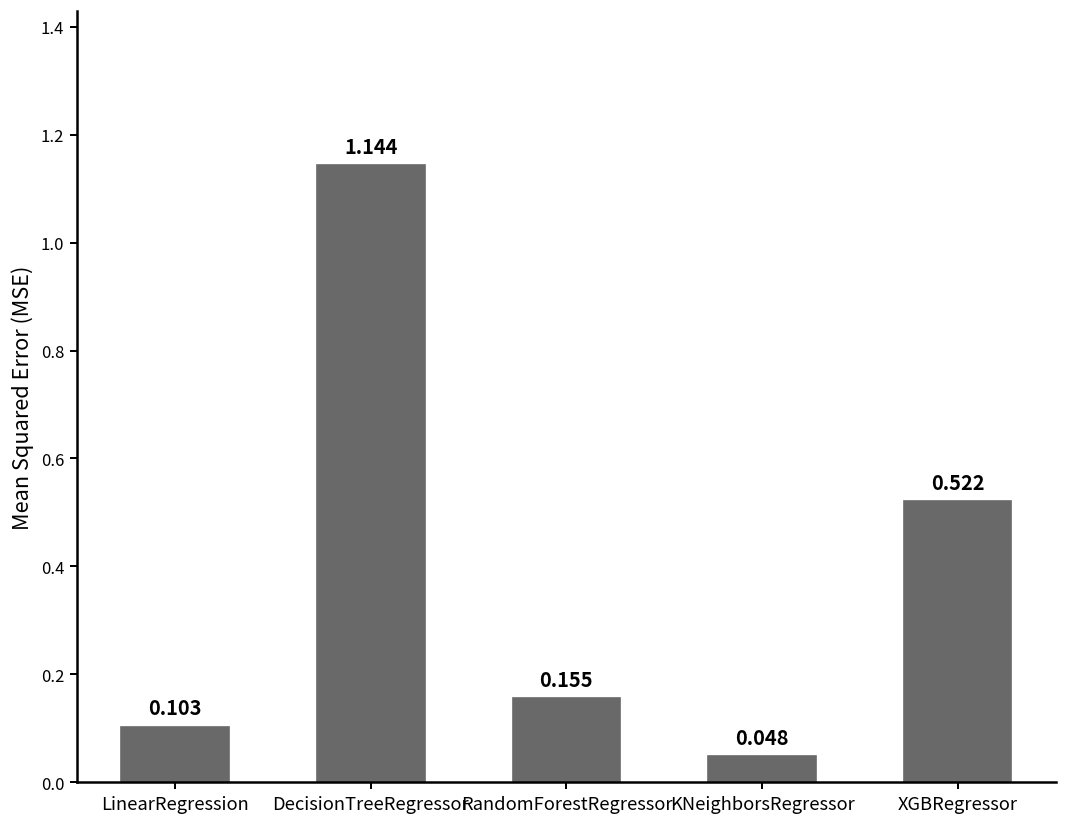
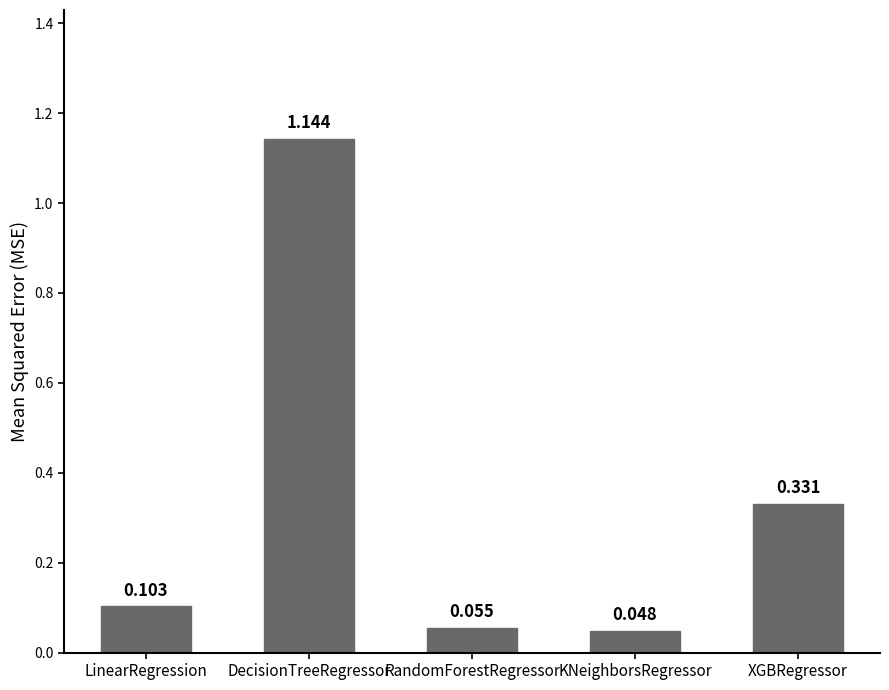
  {
    "LinearRegression": 0.103,
    "DecisionTreeRegressor": 1.144,
-   "RandomForestRegressor": 0.155,
+   "RandomForestRegressor": 0.055,
    "KNeighborsRegressor": 0.048,
-   "XGBRegressor": 0.522
+   "XGBRegressor": 0.331
  }
